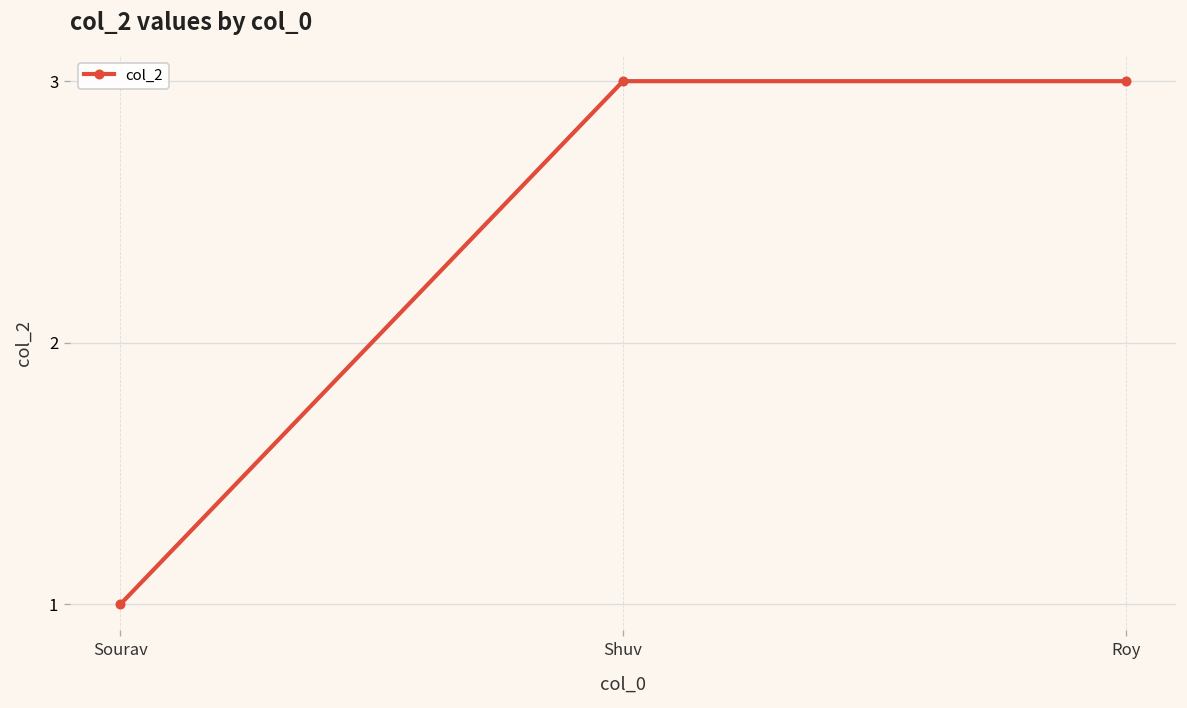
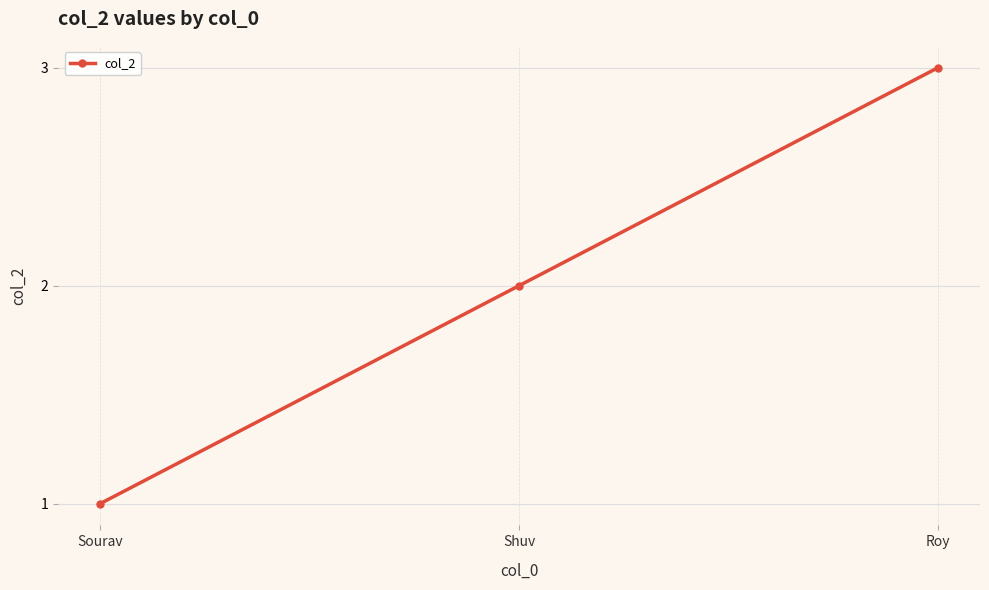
  {
    "Sourav": 1,
-   "Shuv": 3,
+   "Shuv": 2,
    "Roy": 3
  }
